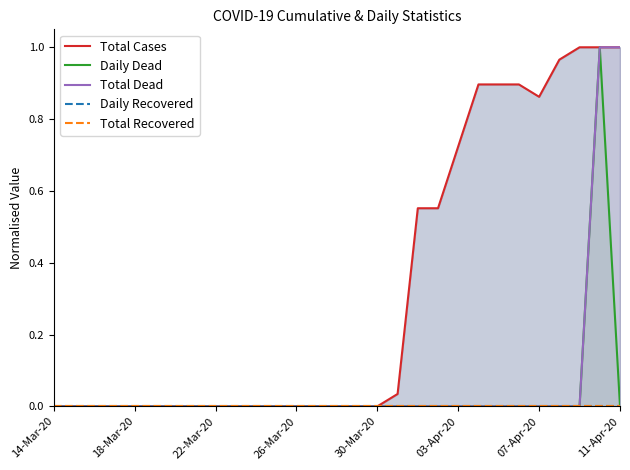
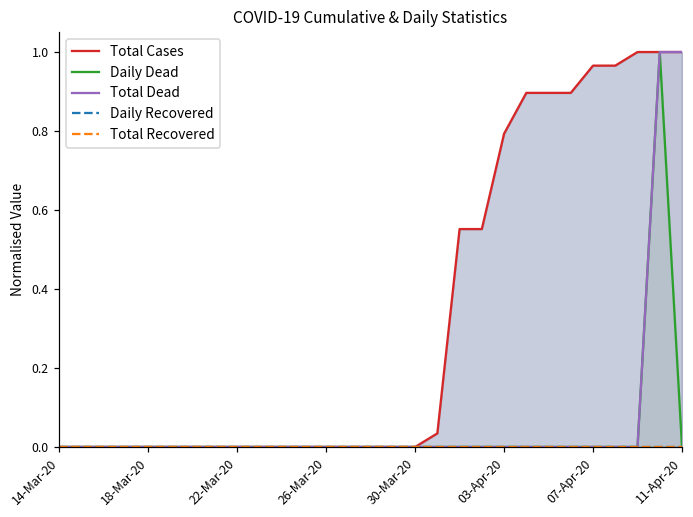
  {
    "Total Cases": {
-     "03-Apr-20": 0.72,
-     "07-Apr-20": 0.86
+     "03-Apr-20": 0.79,
+     "07-Apr-20": 0.97
    }
  }
